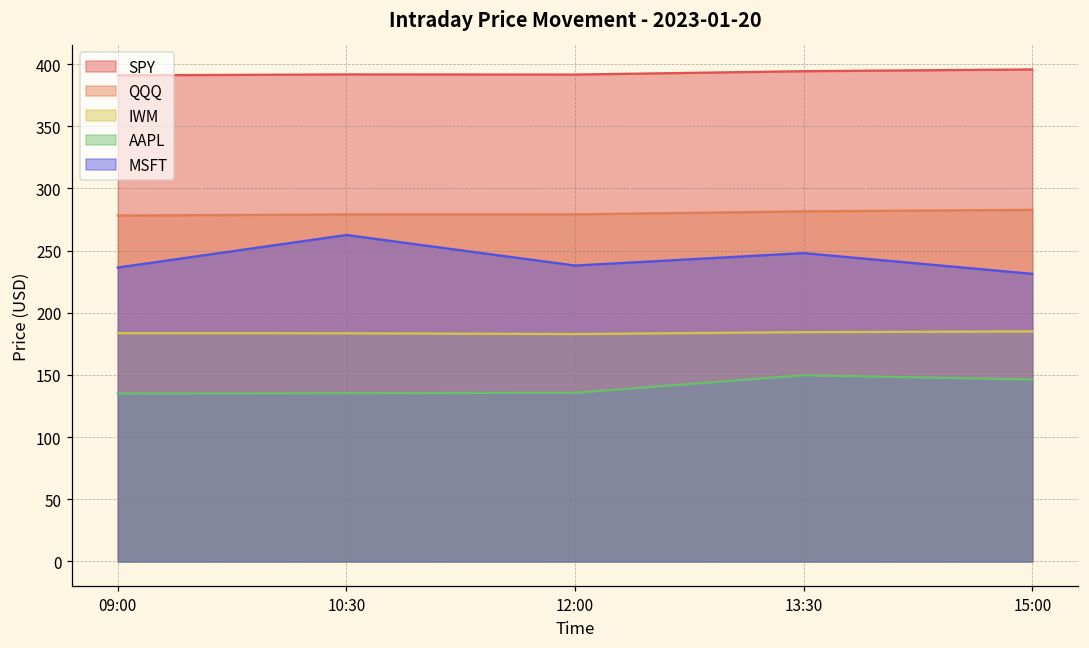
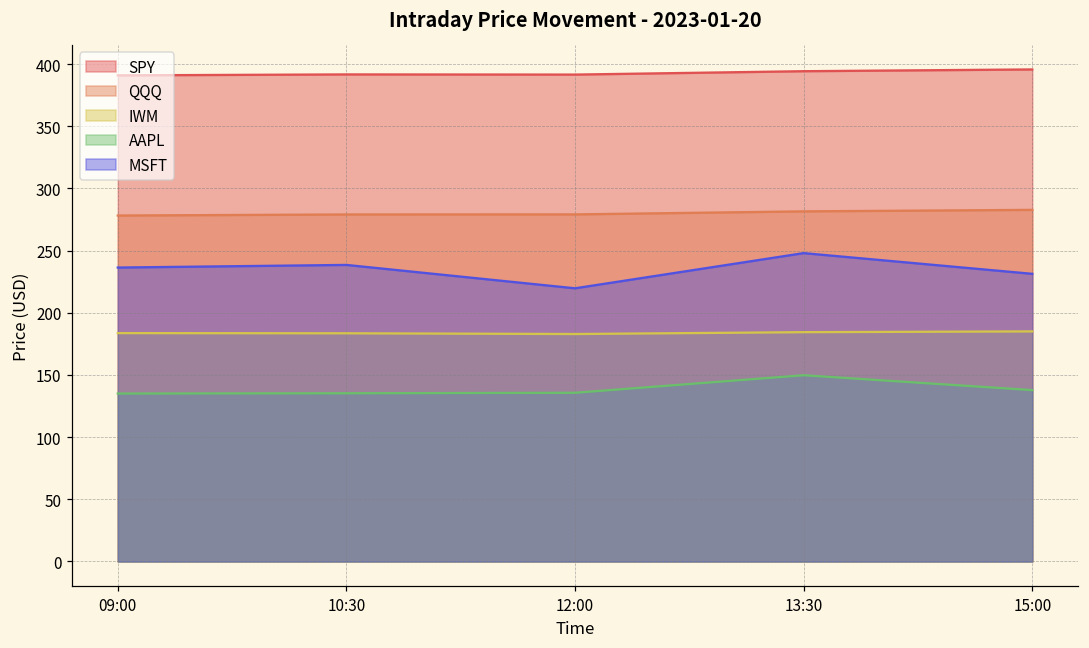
  {
    "AAPL": {
      "09:00": 135,
      "10:30": 135,
      "12:00": 136,
      "13:30": 150,
-     "15:00": 146
+     "15:00": 138
    },
    "MSFT": {
      "09:00": 236,
-     "10:30": 263,
-     "12:00": 238,
+     "10:30": 239,
+     "12:00": 220,
      "13:30": 248,
      "15:00": 231
    }
  }
